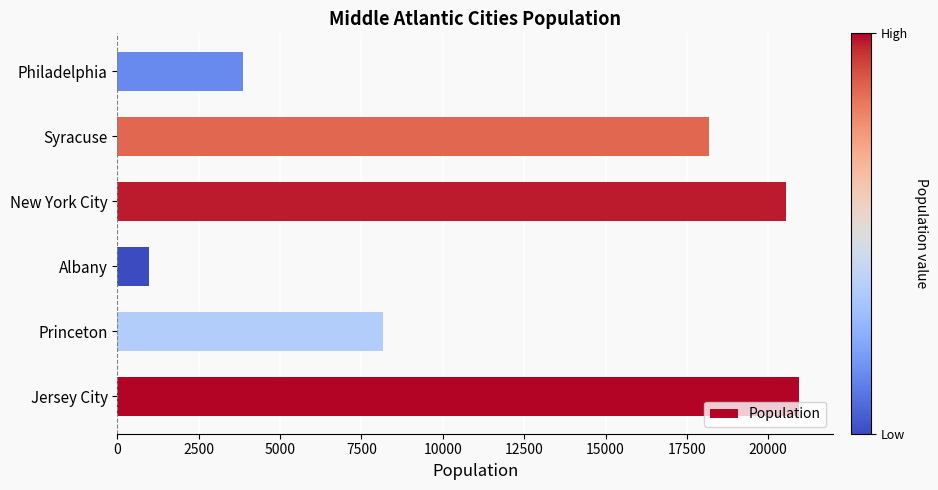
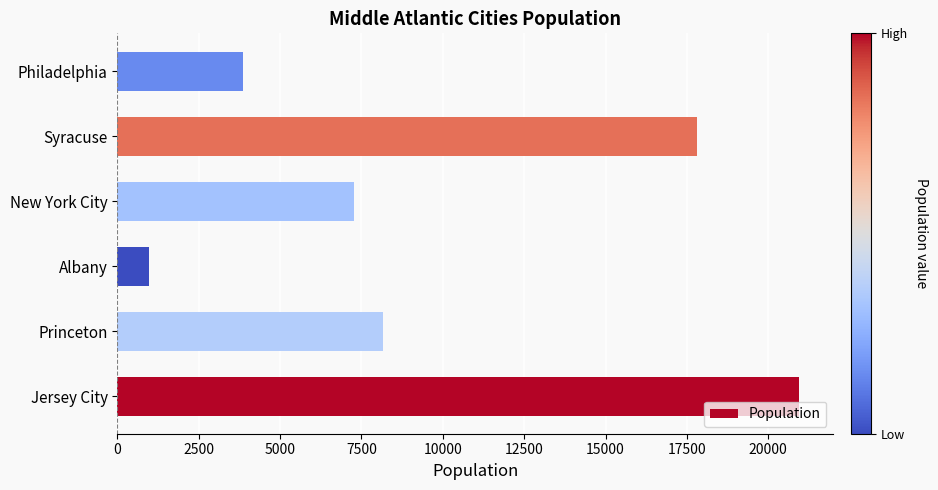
  {
    "Philadelphia": 3900,
-   "Syracuse": 18200,
-   "New York City": 20600,
+   "Syracuse": 17800,
+   "New York City": 7300,
    "Albany": 1000,
    "Princeton": 8200,
    "Jersey City": 21000
  }
